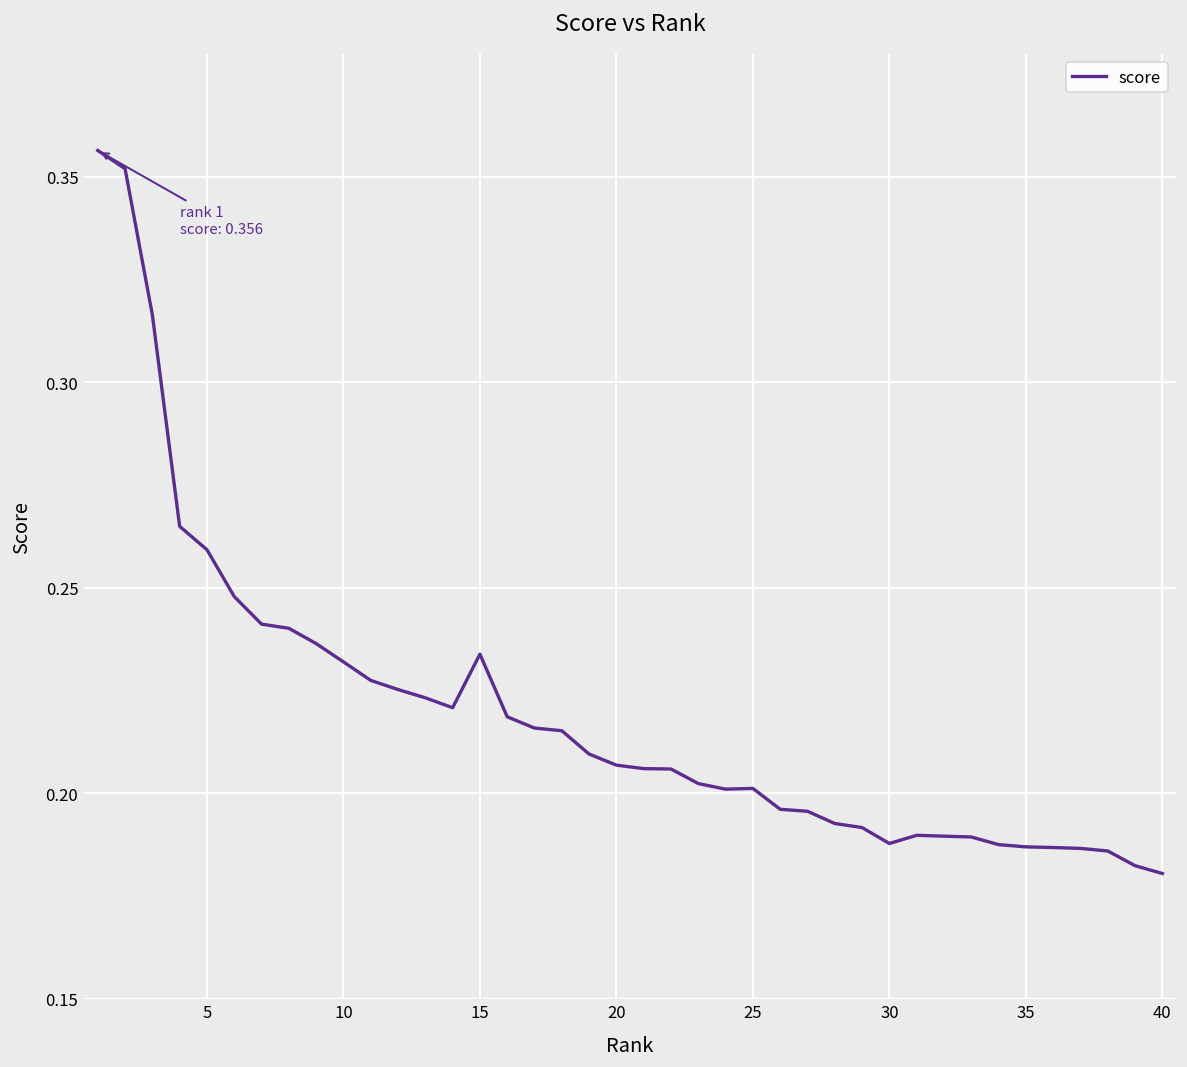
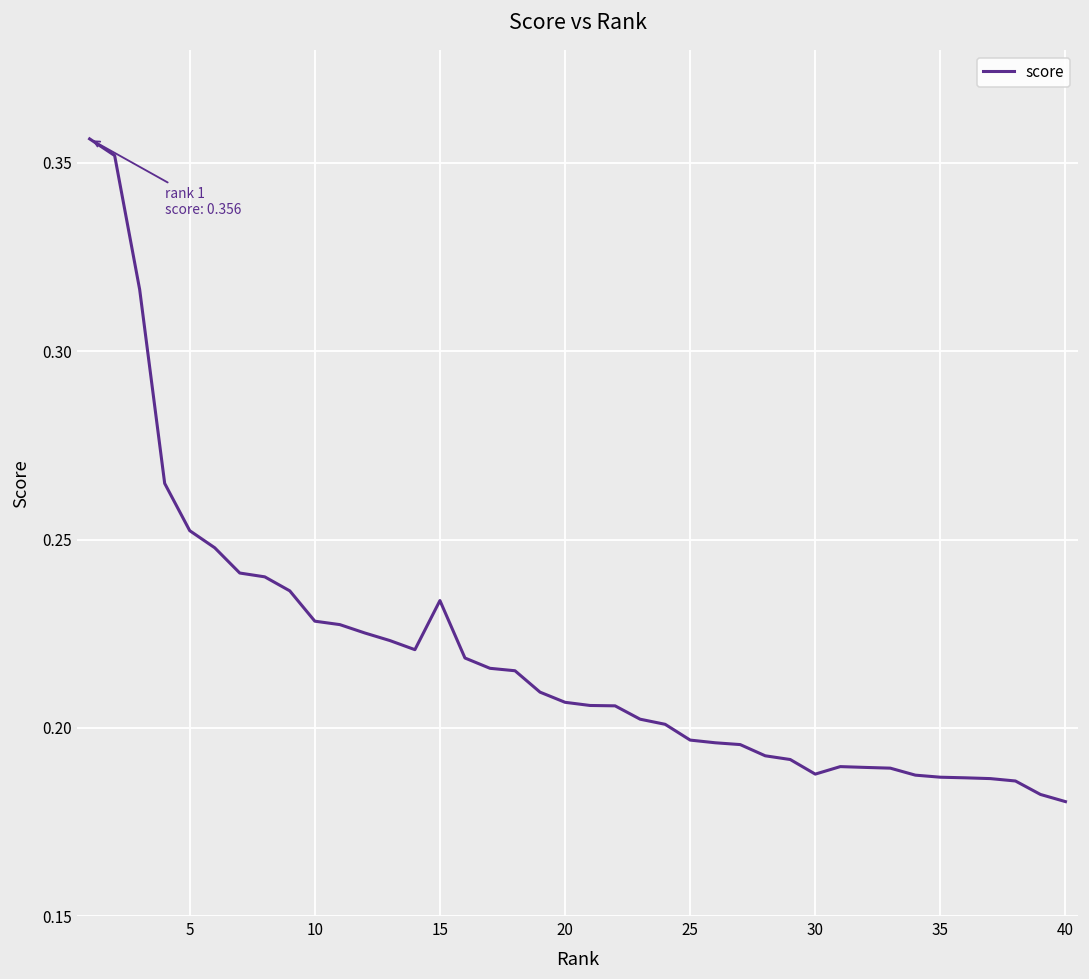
  {
-   "5": 0.259,
-   "10": 0.232,
+   "5": 0.252,
+   "10": 0.228,
    "15": 0.234,
    "20": 0.207,
-   "25": 0.201,
+   "25": 0.197,
    "30": 0.188,
    "35": 0.187,
    "40": 0.180
  }
